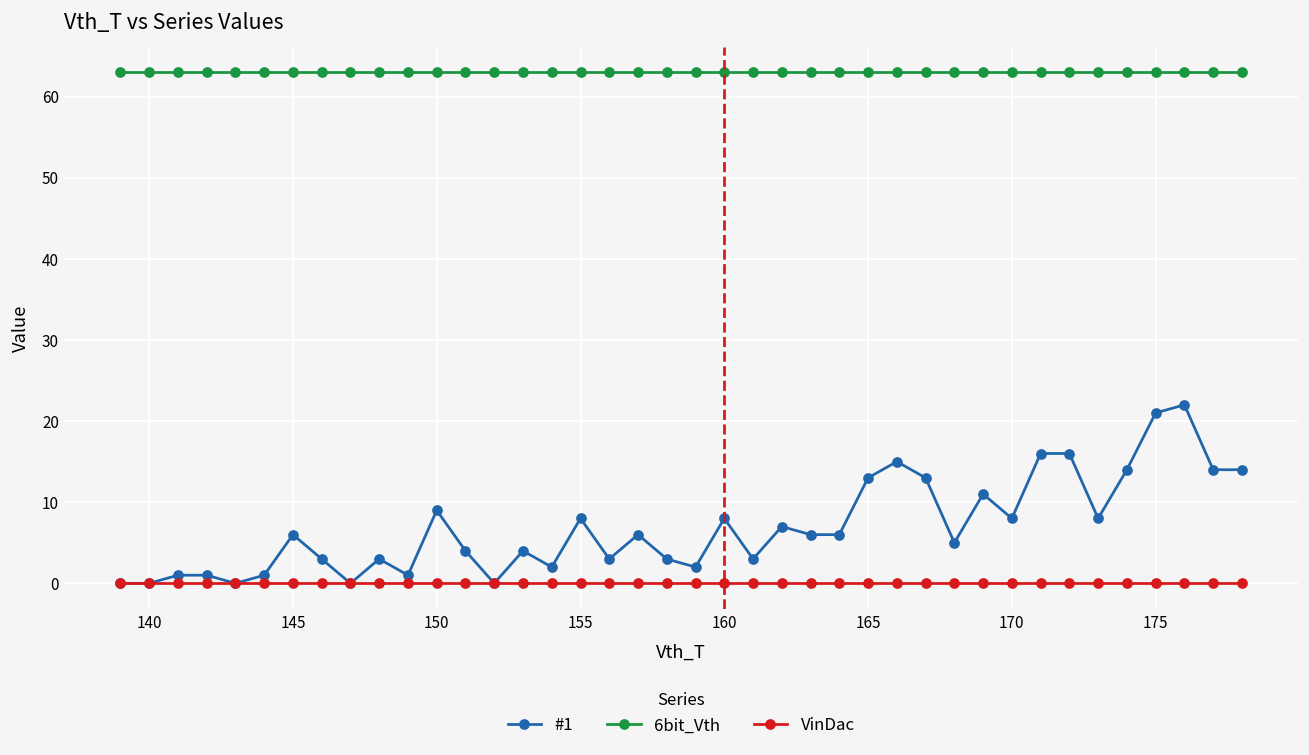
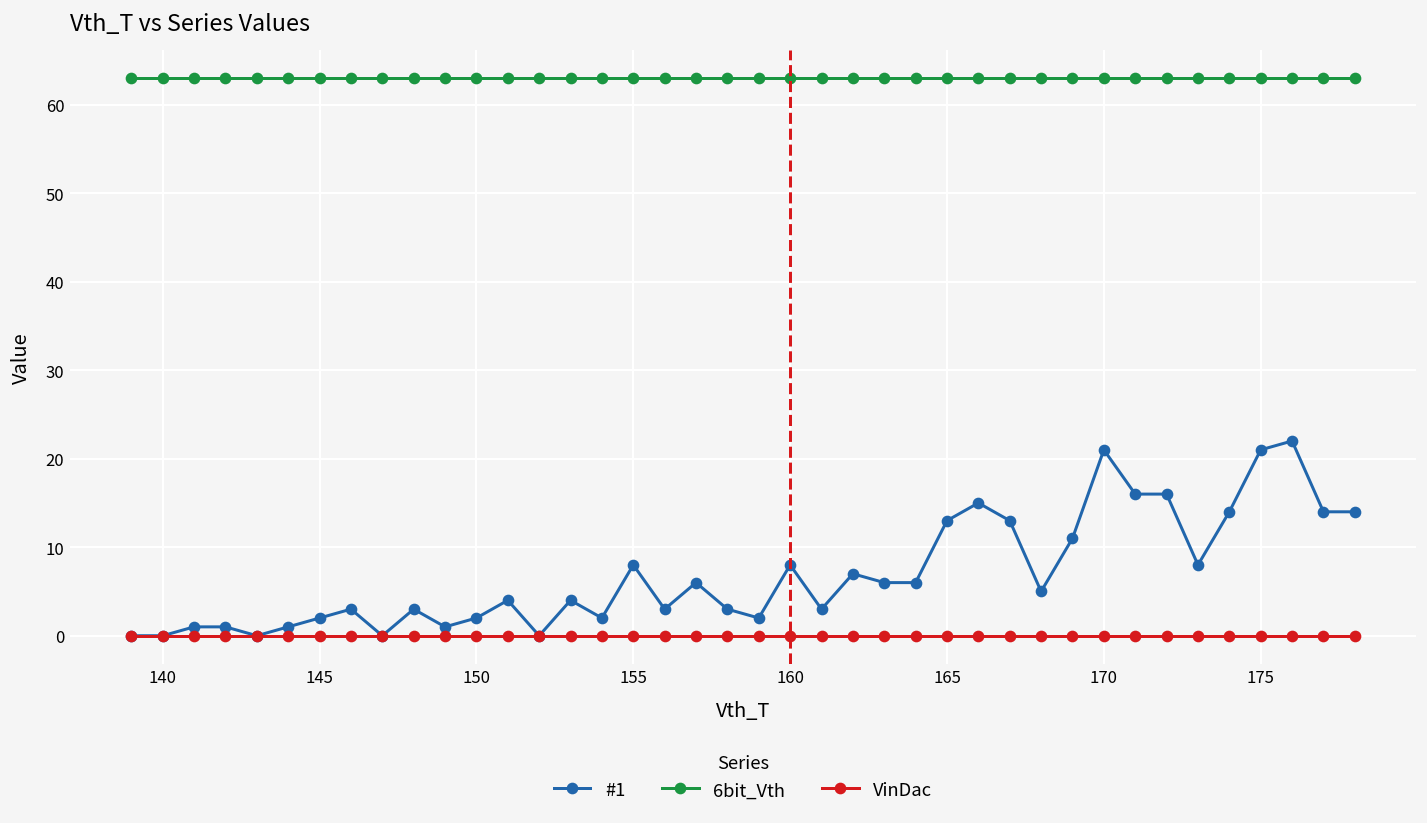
  {
    "#1": {
-     "145": 6,
-     "150": 9,
+     "145": 2,
+     "150": 2,
      "155": 8,
      "160": 8,
      "165": 13,
-     "170": 8,
+     "170": 21,
      "175": 21
    },
    "6bit_Vth": {
      "140": 63,
      "145": 63,
      "150": 63,
      "155": 63,
      "160": 63,
      "165": 63,
      "170": 63,
      "175": 63
    },
    "VinDac": {
      "145": 0,
      "150": 0,
      "155": 0,
      "160": 0,
      "165": 0,
      "170": 0,
      "175": 0
    }
  }
